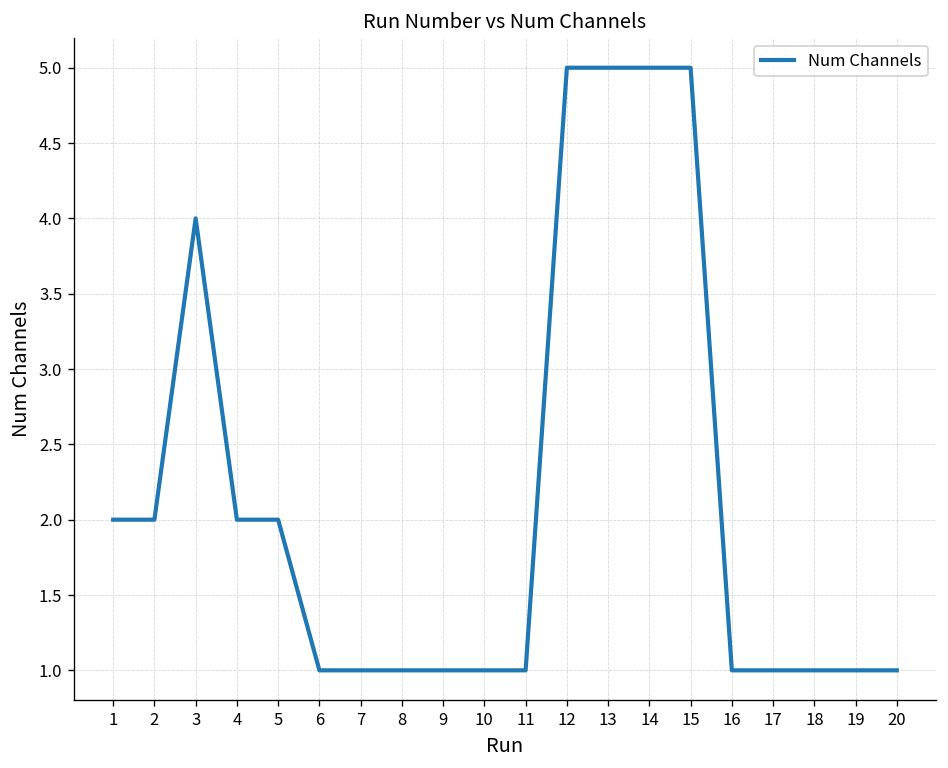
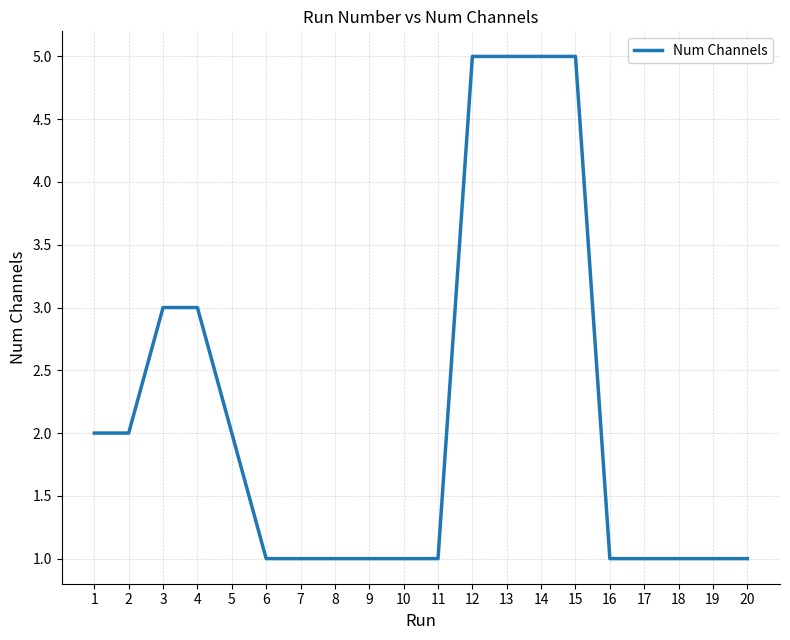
  {
    "1": 2,
    "2": 2,
-   "3": 4,
-   "4": 2,
+   "3": 3,
+   "4": 3,
    "5": 2,
    "6": 1,
    "7": 1,
    "8": 1,
    "9": 1,
    "10": 1,
    "11": 1,
    "12": 5,
    "13": 5,
    "14": 5,
    "15": 5,
    "16": 1,
    "17": 1,
    "18": 1,
    "19": 1,
    "20": 1
  }
